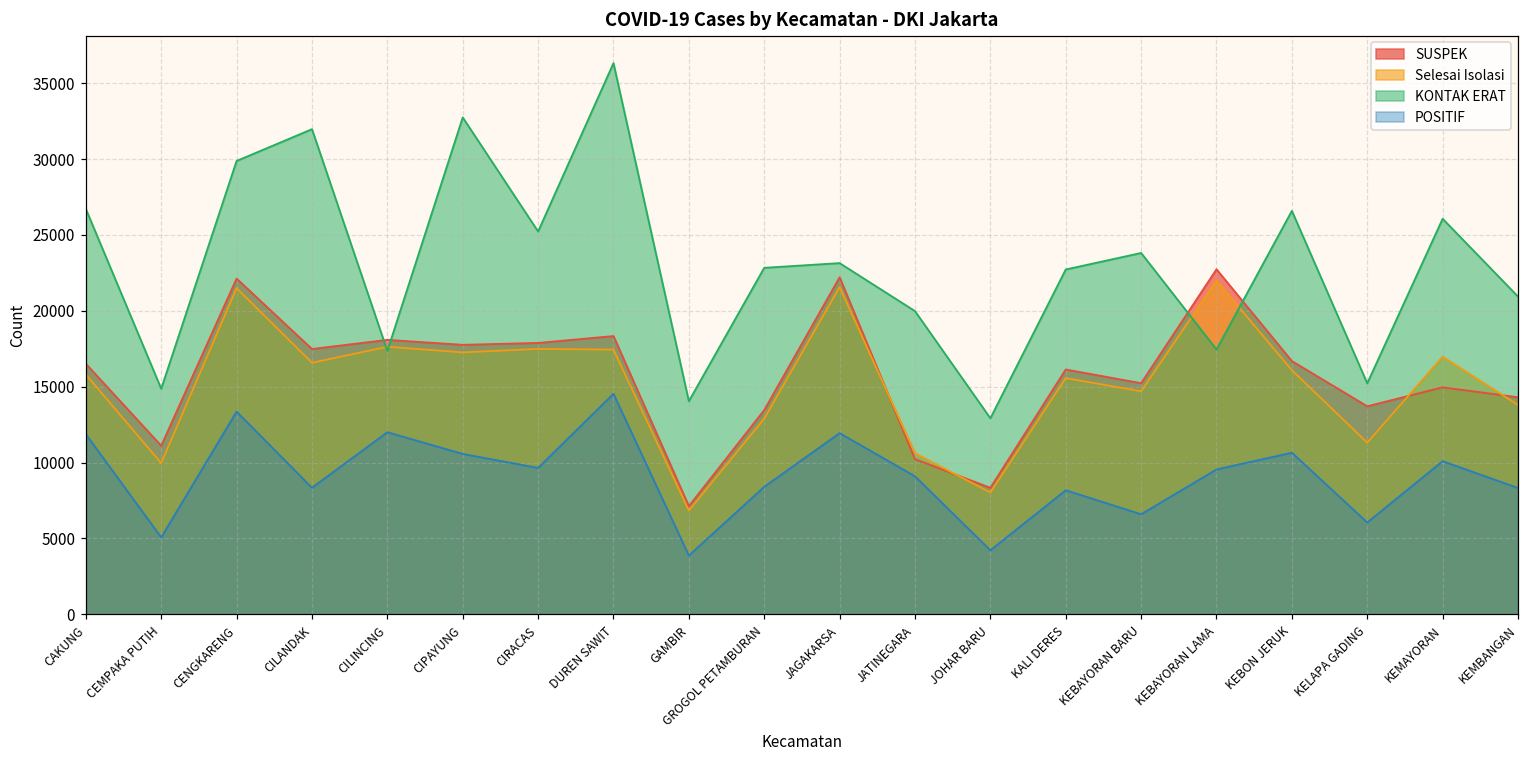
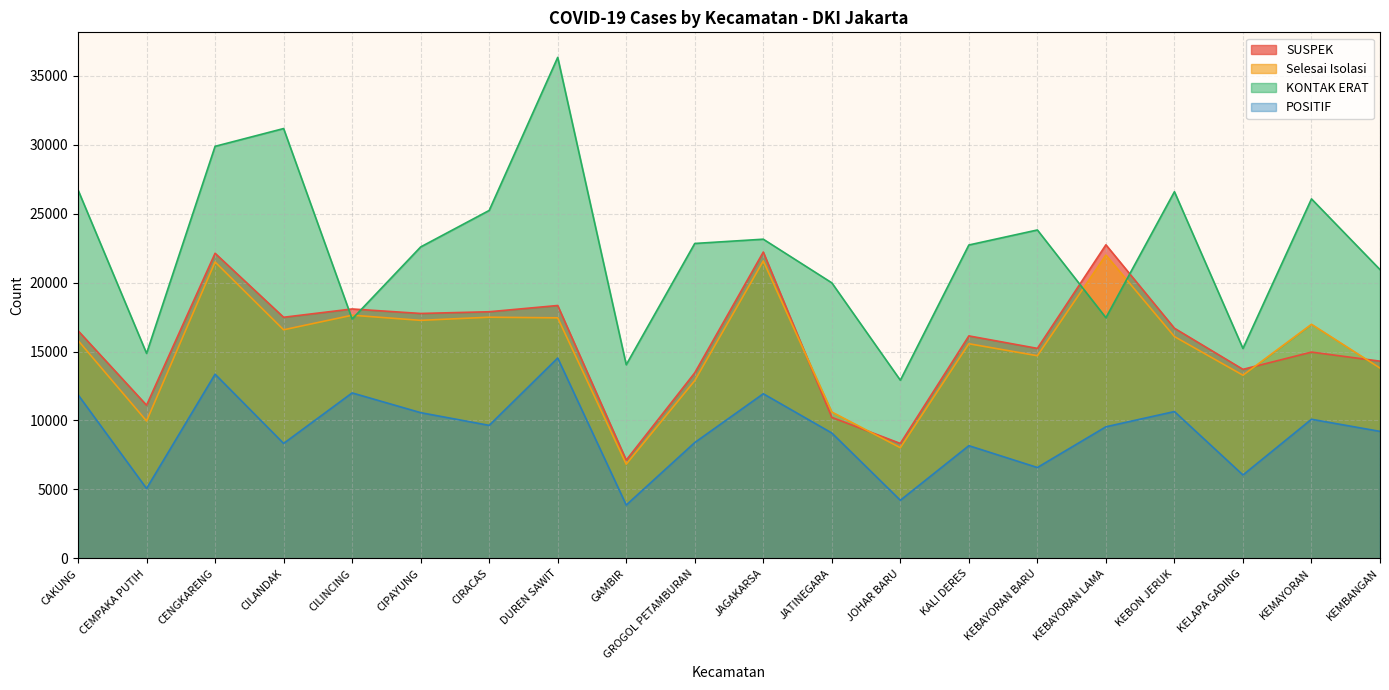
  {
    "SUSPEK": {
      "CAKUNG": 16500,
      "CEMPAKA PUTIH": 11100,
      "CENGKARENG": 22100,
      "CILANDAK": 17500,
      "CILINCING": 18100,
      "CIPAYUNG": 17800,
      "CIRACAS": 17900,
      "DUREN SAWIT": 18300,
      "GAMBIR": 7100,
      "GROGOL PETAMBURAN": 13500,
      "JAGAKARSA": 22200,
      "JATINEGARA": 10200,
      "JOHAR BARU": 8300,
      "KALI DERES": 16100,
      "KEBAYORAN BARU": 15200,
      "KEBAYORAN LAMA": 22700,
      "KEBON JERUK": 16700,
      "KELAPA GADING": 13700,
      "KEMAYORAN": 15000,
      "KEMBANGAN": 14300
    },
    "Selesai Isolasi": {
      "CAKUNG": 15800,
      "CEMPAKA PUTIH": 10000,
      "CENGKARENG": 21500,
      "CILANDAK": 16600,
      "CILINCING": 17600,
      "CIPAYUNG": 17300,
      "CIRACAS": 17500,
      "DUREN SAWIT": 17400,
      "GAMBIR": 6800,
      "GROGOL PETAMBURAN": 12900,
      "JAGAKARSA": 21600,
      "JATINEGARA": 10600,
      "JOHAR BARU": 8000,
      "KALI DERES": 15600,
      "KEBAYORAN BARU": 14700,
      "KEBAYORAN LAMA": 22000,
      "KEBON JERUK": 16100,
-     "KELAPA GADING": 11300,
+     "KELAPA GADING": 13300,
      "KEMAYORAN": 17000,
      "KEMBANGAN": 13800
    },
    "KONTAK ERAT": {
      "CAKUNG": 26700,
      "CEMPAKA PUTIH": 14900,
      "CENGKARENG": 29900,
-     "CILANDAK": 32000,
+     "CILANDAK": 31200,
      "CILINCING": 17400,
-     "CIPAYUNG": 32700,
+     "CIPAYUNG": 22600,
      "CIRACAS": 25200,
      "DUREN SAWIT": 36300,
      "GAMBIR": 14000,
      "GROGOL PETAMBURAN": 22800,
      "JAGAKARSA": 23100,
      "JATINEGARA": 20000,
      "JOHAR BARU": 12900,
      "KALI DERES": 22700,
      "KEBAYORAN BARU": 23800,
      "KEBAYORAN LAMA": 17500,
      "KEBON JERUK": 26600,
      "KELAPA GADING": 15200,
      "KEMAYORAN": 26100,
      "KEMBANGAN": 20900
    },
    "POSITIF": {
      "CAKUNG": 11900,
      "CEMPAKA PUTIH": 5100,
      "CENGKARENG": 13400,
      "CILANDAK": 8300,
      "CILINCING": 12000,
      "CIPAYUNG": 10600,
      "CIRACAS": 9600,
      "DUREN SAWIT": 14500,
      "GAMBIR": 3900,
      "GROGOL PETAMBURAN": 8400,
      "JAGAKARSA": 11900,
      "JATINEGARA": 9100,
      "JOHAR BARU": 4200,
      "KALI DERES": 8200,
      "KEBAYORAN BARU": 6600,
      "KEBAYORAN LAMA": 9500,
      "KEBON JERUK": 10600,
      "KELAPA GADING": 6100,
      "KEMAYORAN": 10100,
-     "KEMBANGAN": 8300
+     "KEMBANGAN": 9200
    }
  }
